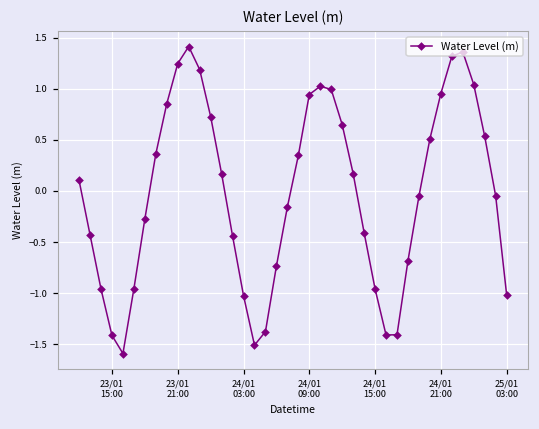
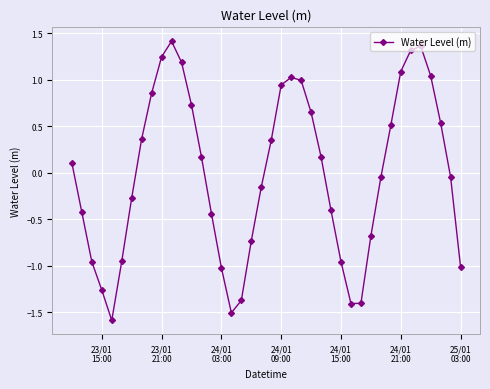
  {
-   "23/01 15:00": -1.4,
+   "23/01 15:00": -1.3,
    "23/01 21:00": 1.2,
    "24/01 03:00": -1.0,
    "24/01 09:00": 0.9,
    "24/01 15:00": -1.0,
-   "24/01 21:00": 1.0,
+   "24/01 21:00": 1.1,
    "25/01 03:00": -1.0
  }
